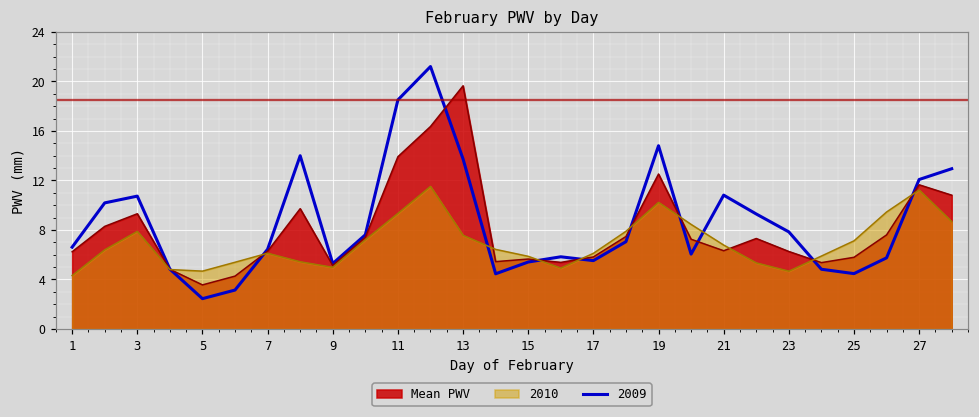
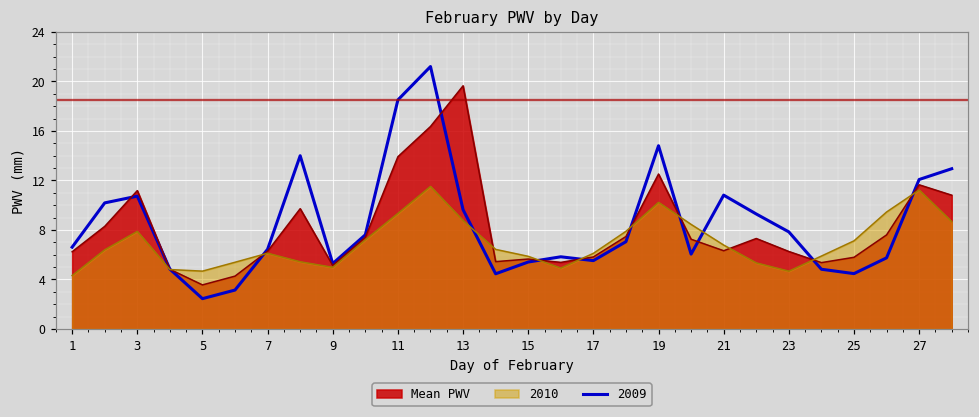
  {
    "2009": {
      "1": 6.6,
      "3": 10.7,
      "5": 2.4,
      "11": 18.5,
-     "13": 13.7,
+     "13": 9.6,
      "15": 5.4,
      "17": 5.5,
      "19": 14.8,
      "21": 10.8,
      "23": 7.8,
      "25": 4.5,
      "27": 12.1
    },
    "Mean PWV": {
      "1": 6.2,
-     "3": 9.3,
+     "3": 11.2,
      "5": 3.6,
      "11": 13.9,
      "13": 19.7,
      "17": 5.8,
      "19": 12.5,
      "21": 6.3,
      "23": 6.3,
      "25": 5.8,
      "27": 11.7
    },
    "2010": {
      "1": 4.3,
      "3": 7.9,
      "5": 4.7,
      "11": 9.3,
-     "13": 7.6,
+     "13": 8.8,
      "17": 6.1,
      "19": 10.2,
      "21": 6.8,
      "23": 4.7,
      "25": 7.1,
      "27": 11.2
    }
  }
